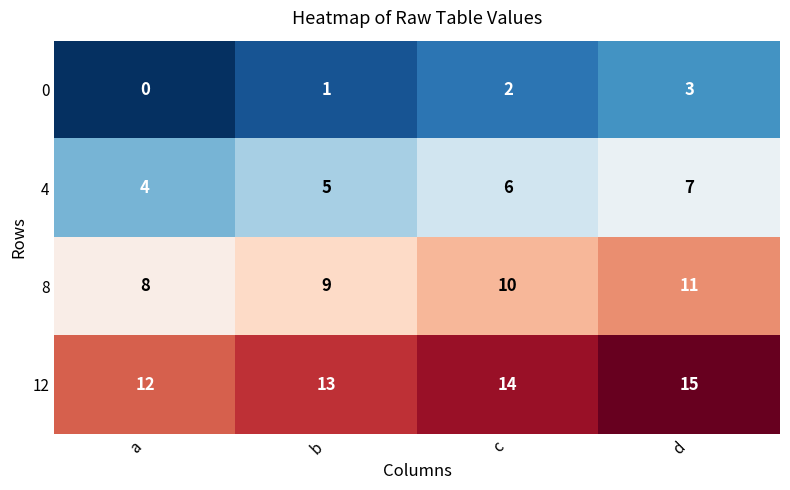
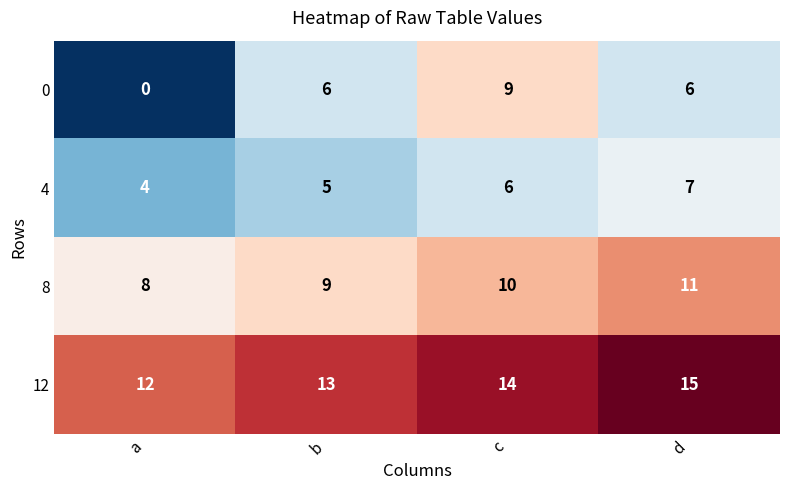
  {
    "0": {
      "a": 0,
-     "b": 1,
-     "c": 2,
-     "d": 3
+     "b": 6,
+     "c": 9,
+     "d": 6
    },
    "4": {
      "a": 4,
      "b": 5,
      "c": 6,
      "d": 7
    },
    "8": {
      "a": 8,
      "b": 9,
      "c": 10,
      "d": 11
    },
    "12": {
      "a": 12,
      "b": 13,
      "c": 14,
      "d": 15
    }
  }
